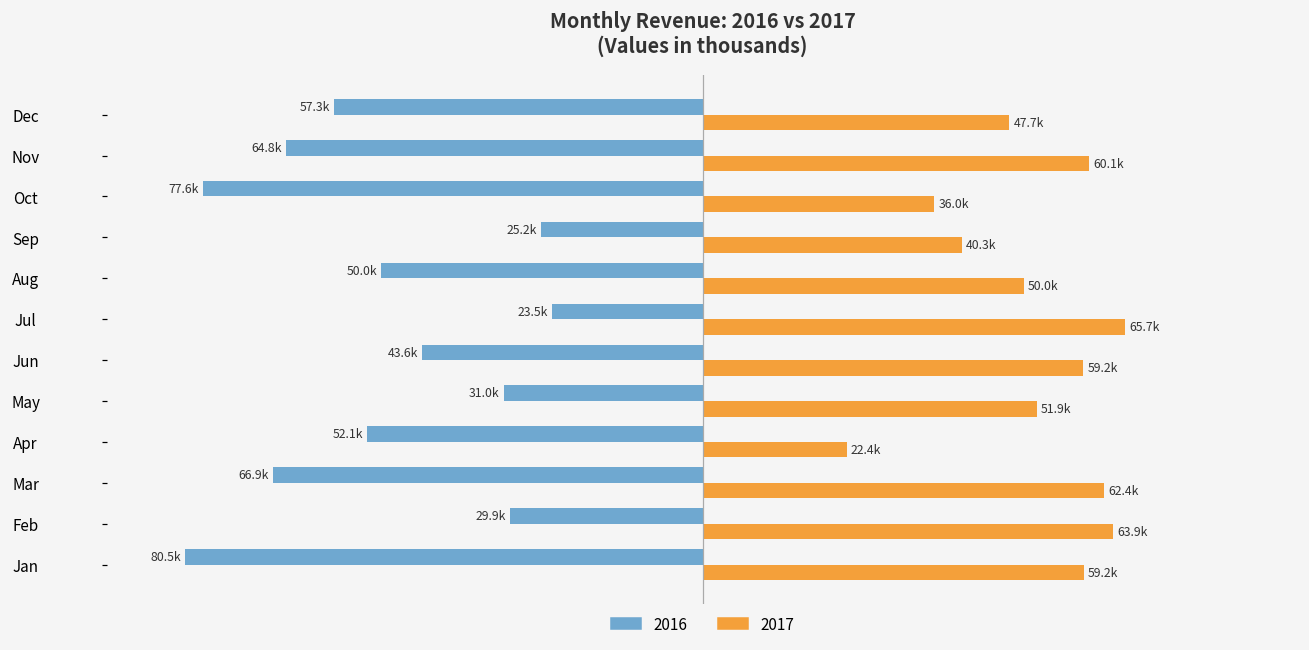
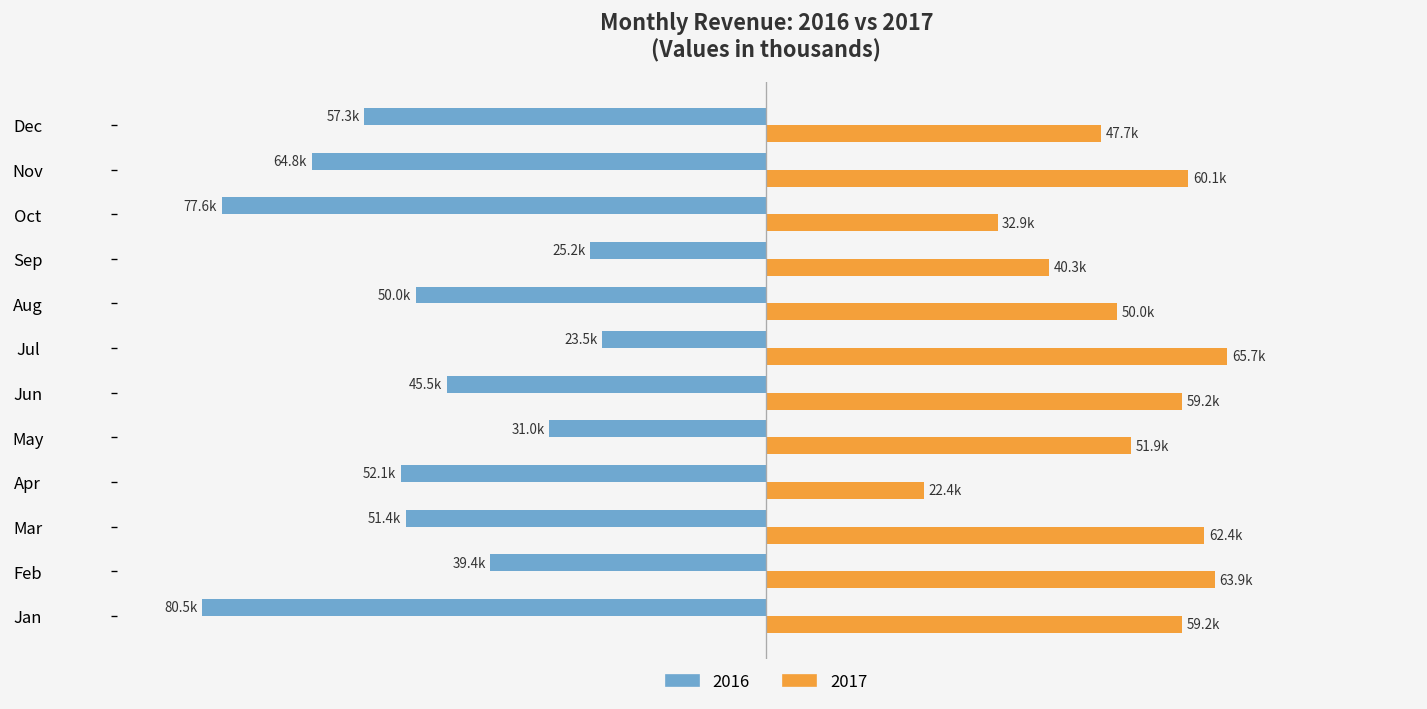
  {
    "2016": {
-     "Jun": "43.6k",
-     "Mar": "66.9k",
-     "Feb": "29.9k"
+     "Jun": "45.5k",
+     "Mar": "51.4k",
+     "Feb": "39.4k"
    },
    "2017": {
-     "Oct": "36.0k"
+     "Oct": "32.9k"
    }
  }
